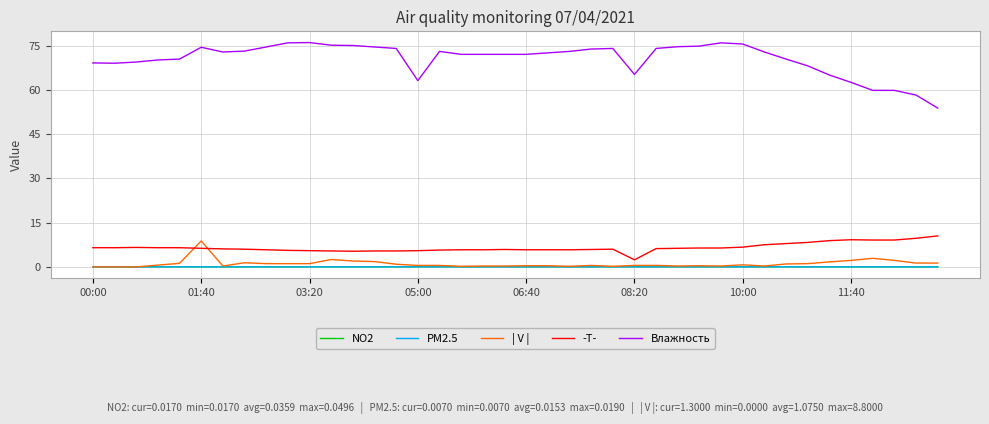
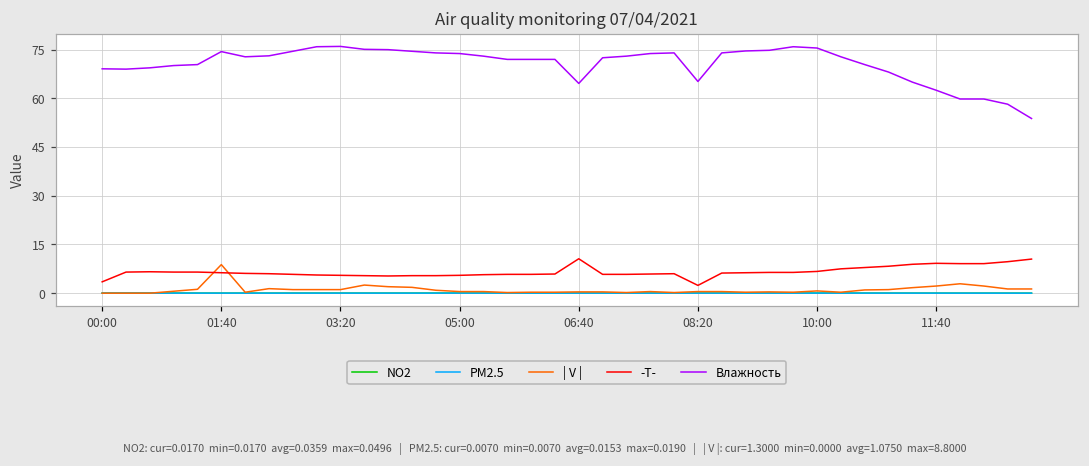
  {
    "PM2.5": {
      "01:40": 0,
      "03:20": 0,
      "11:40": 0
    },
    "| V |": {
      "01:40": 9,
      "03:20": 1,
      "11:40": 2
    },
    "-T-": {
-     "00:00": 7,
+     "00:00": 4,
      "01:40": 6,
      "03:20": 6,
      "05:00": 6,
-     "06:40": 6,
+     "06:40": 11,
      "08:20": 2,
      "10:00": 7,
      "11:40": 9
    },
    "Влажность": {
      "00:00": 69,
      "01:40": 74,
      "03:20": 76,
-     "05:00": 63,
-     "06:40": 72,
+     "05:00": 74,
+     "06:40": 65,
      "08:20": 65,
      "10:00": 76,
      "11:40": 63
    }
  }
